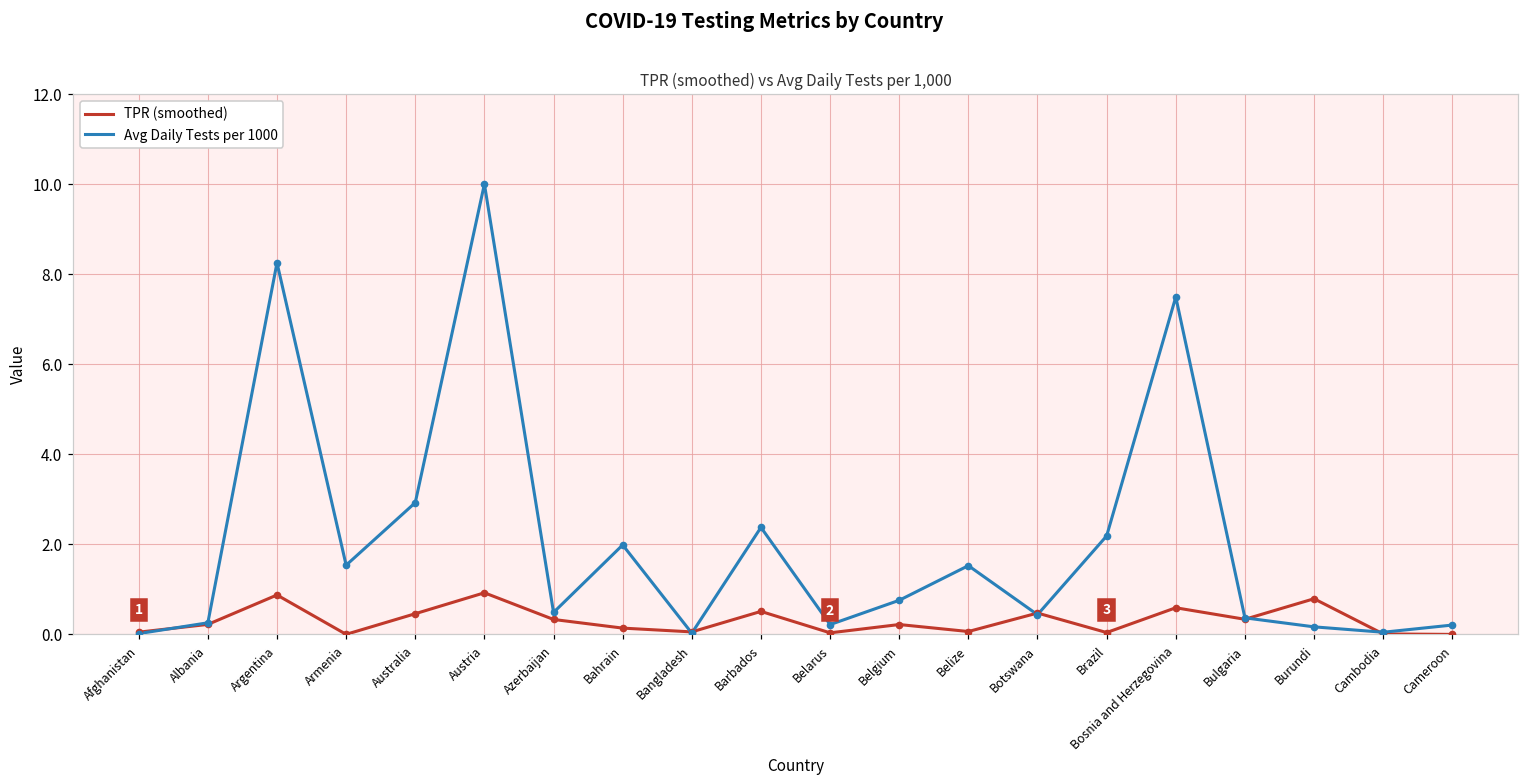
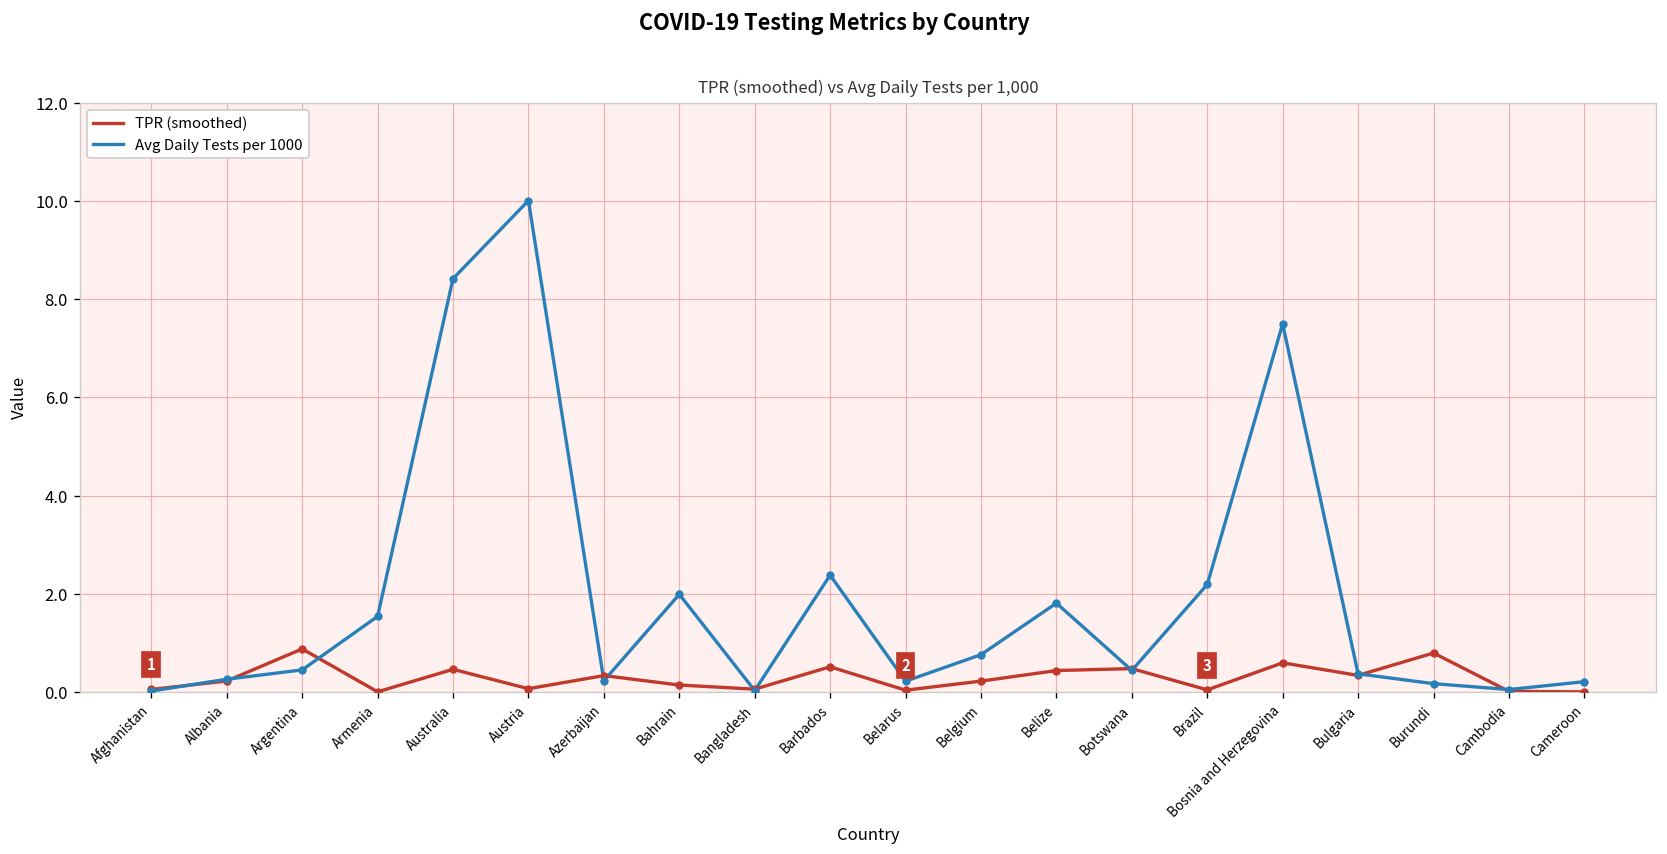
  {
    "TPR (smoothed)": {
      "Argentina": 0.9,
      "Armenia": 0.0,
      "Australia": 0.5,
-     "Austria": 0.9,
+     "Austria": 0.1,
      "Azerbaijan": 0.3,
      "Bahrain": 0.1,
      "Barbados": 0.5,
      "Belarus": 0.0,
      "Belgium": 0.2,
-     "Belize": 0.1,
+     "Belize": 0.4,
      "Bosnia and Herzegovina": 0.6,
      "Burundi": 0.8,
      "Cameroon": 0.0
    },
    "Avg Daily Tests per 1000": {
-     "Argentina": 8.3,
+     "Argentina": 0.5,
      "Armenia": 1.5,
-     "Australia": 2.9,
+     "Australia": 8.4,
      "Austria": 10.0,
-     "Azerbaijan": 0.5,
+     "Azerbaijan": 0.2,
      "Bahrain": 2.0,
      "Barbados": 2.4,
      "Belgium": 0.8,
-     "Belize": 1.5,
+     "Belize": 1.8,
      "Brazil": 2.2,
      "Bosnia and Herzegovina": 7.5,
      "Burundi": 0.2,
      "Cameroon": 0.2
    }
  }
